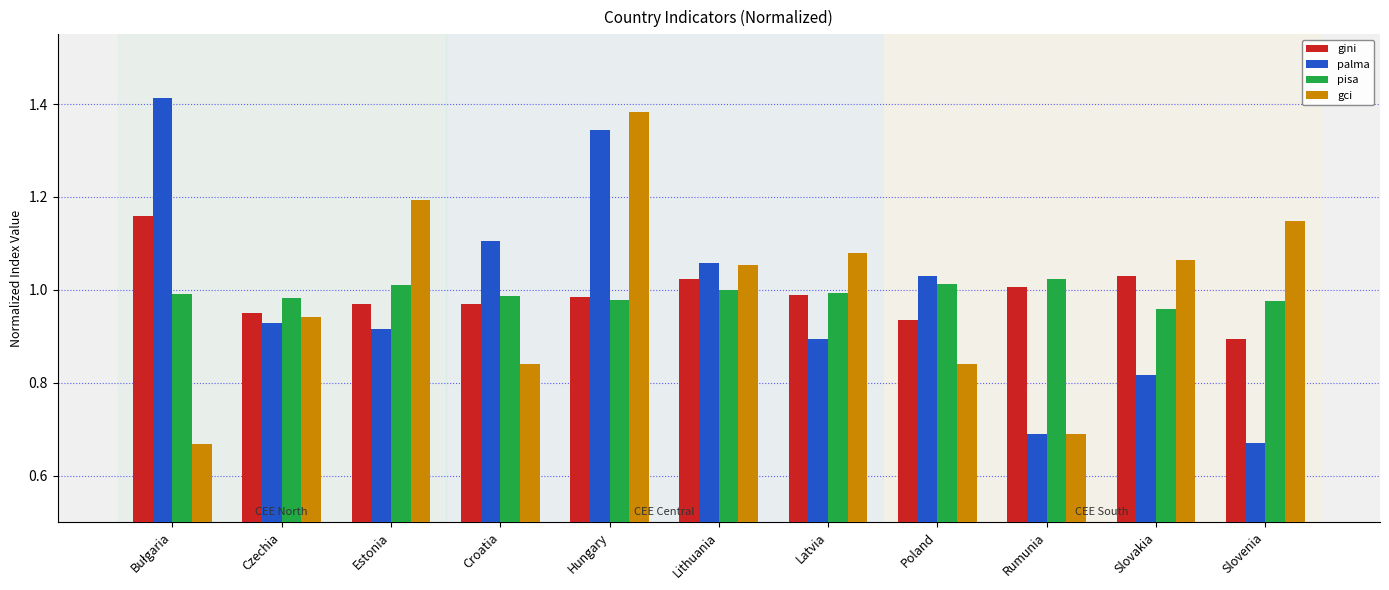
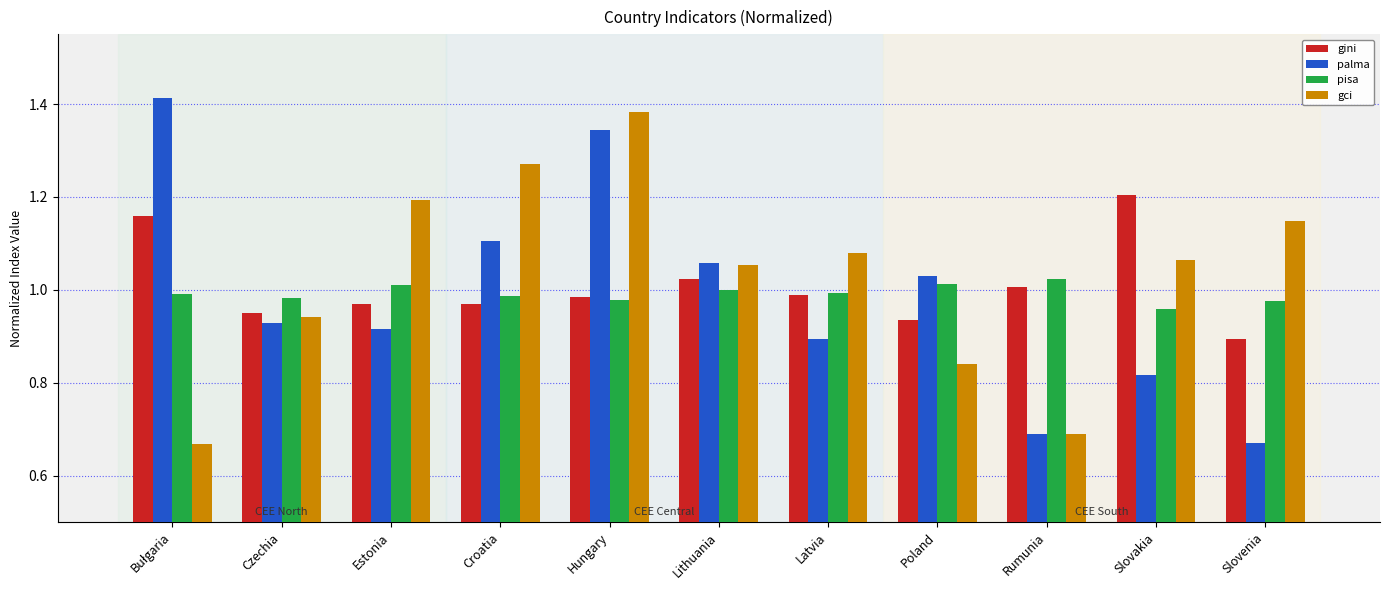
  {
    "gini": {
      "Bułgaria": 1.16,
      "Czechia": 0.95,
      "Estonia": 0.97,
      "Croatia": 0.97,
      "Hungary": 0.99,
      "Lithuania": 1.02,
      "Latvia": 0.99,
      "Poland": 0.94,
      "Rumunia": 1.01,
-     "Slovakia": 1.03,
+     "Slovakia": 1.20,
      "Slovenia": 0.89
    },
    "palma": {
      "Bułgaria": 1.41,
      "Czechia": 0.93,
      "Estonia": 0.92,
      "Croatia": 1.10,
      "Hungary": 1.34,
      "Lithuania": 1.06,
      "Latvia": 0.90,
      "Poland": 1.03,
      "Rumunia": 0.69,
      "Slovakia": 0.82,
      "Slovenia": 0.67
    },
    "pisa": {
      "Bułgaria": 0.99,
      "Czechia": 0.98,
      "Estonia": 1.01,
      "Croatia": 0.99,
      "Hungary": 0.98,
      "Lithuania": 1.00,
      "Latvia": 0.99,
      "Poland": 1.01,
      "Rumunia": 1.02,
      "Slovakia": 0.96,
      "Slovenia": 0.98
    },
    "gci": {
      "Bułgaria": 0.67,
      "Czechia": 0.94,
      "Estonia": 1.19,
-     "Croatia": 0.84,
+     "Croatia": 1.27,
      "Hungary": 1.38,
      "Lithuania": 1.05,
      "Latvia": 1.08,
      "Poland": 0.84,
      "Rumunia": 0.69,
      "Slovakia": 1.06,
      "Slovenia": 1.15
    }
  }
